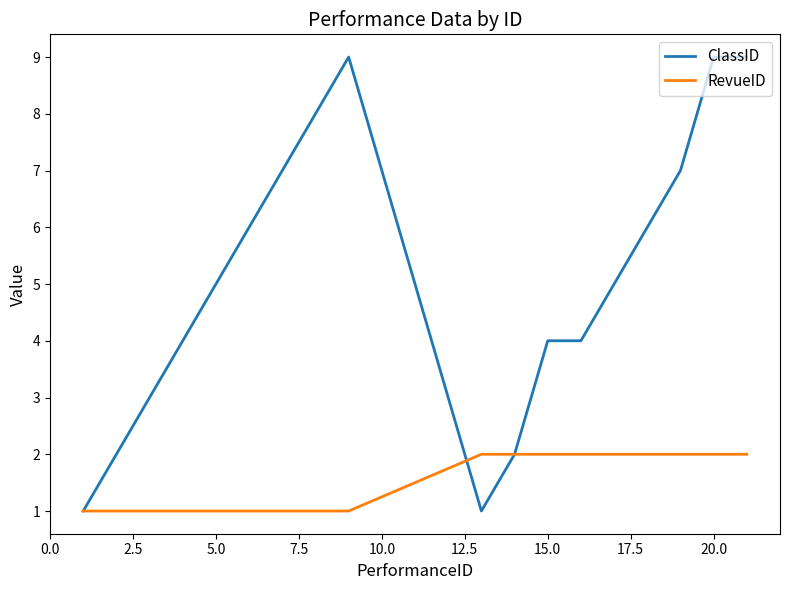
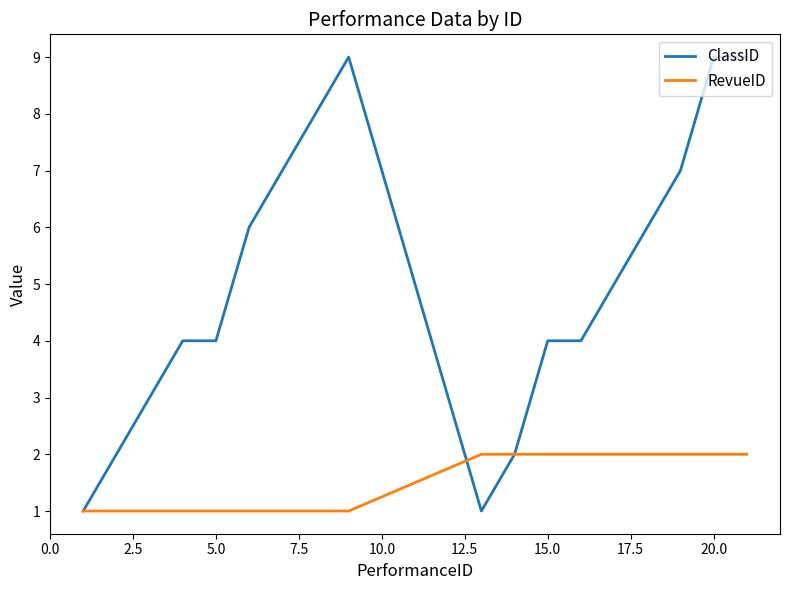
  {
    "ClassID": {
-     "5.0": 5,
+     "5.0": 4,
      "15.0": 4
    },
    "RevueID": {
      "5.0": 1,
      "15.0": 2,
      "20.0": 2
    }
  }
